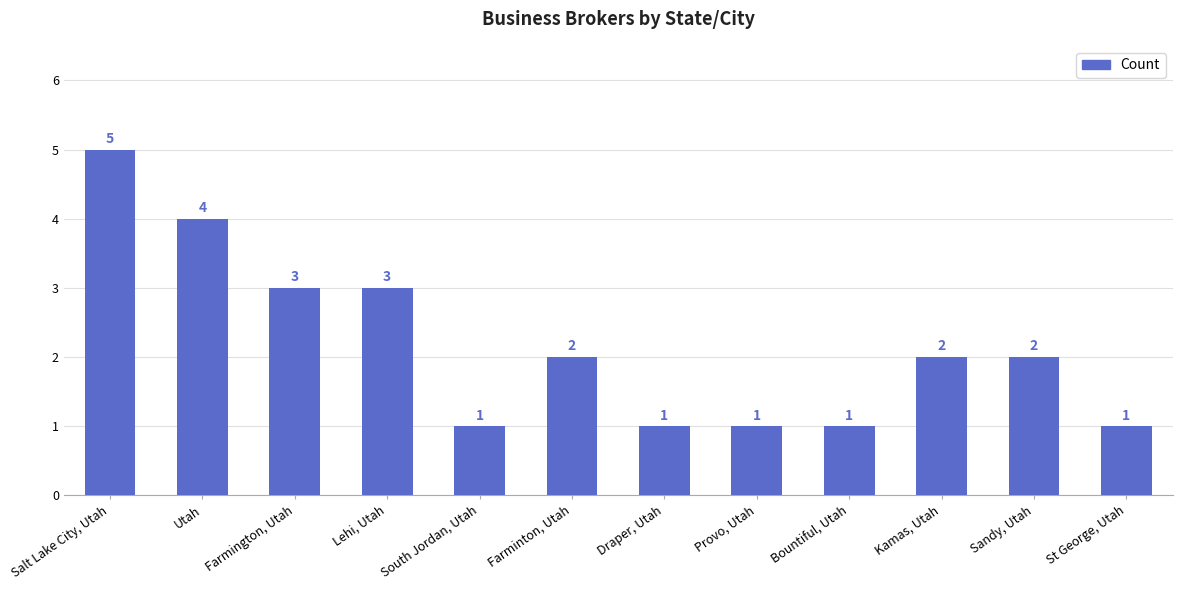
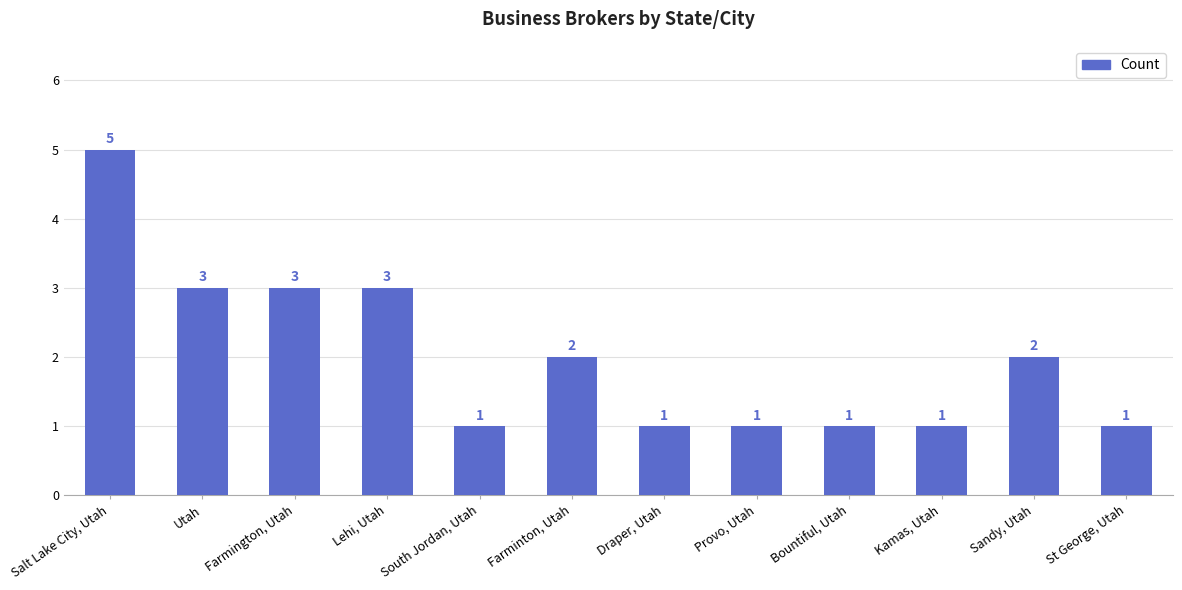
  {
    "Salt Lake City, Utah": 5,
-   "Utah": 4,
+   "Utah": 3,
    "Farmington, Utah": 3,
    "Lehi, Utah": 3,
    "South Jordan, Utah": 1,
    "Farminton, Utah": 2,
    "Draper, Utah": 1,
    "Provo, Utah": 1,
    "Bountiful, Utah": 1,
-   "Kamas, Utah": 2,
+   "Kamas, Utah": 1,
    "Sandy, Utah": 2,
    "St George, Utah": 1
  }
